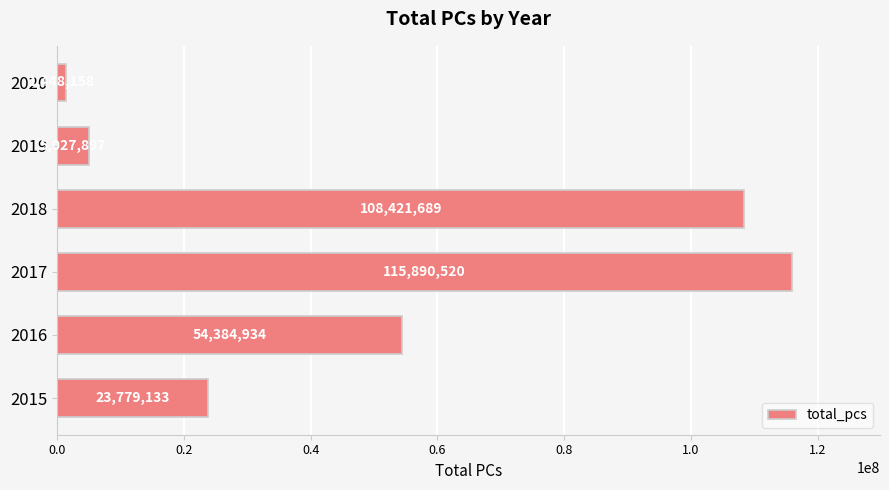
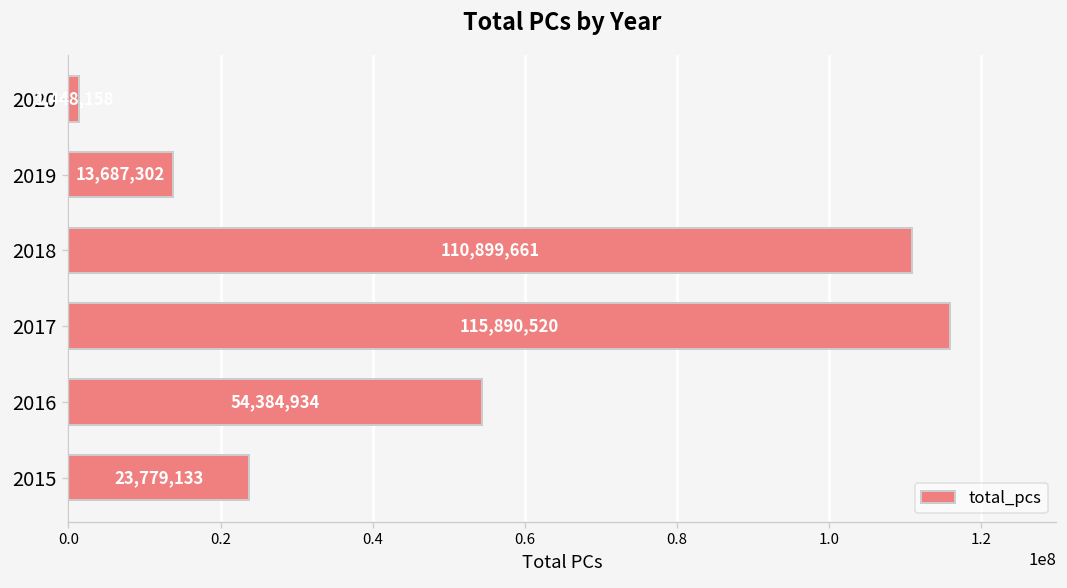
  {
-   "2019": "5000000",
-   "2018": "108,421,689",
+   "2019": "14000000",
+   "2018": "110,899,661",
    "2017": "115,890,520",
    "2016": "54,384,934",
    "2015": "23,779,133"
  }
